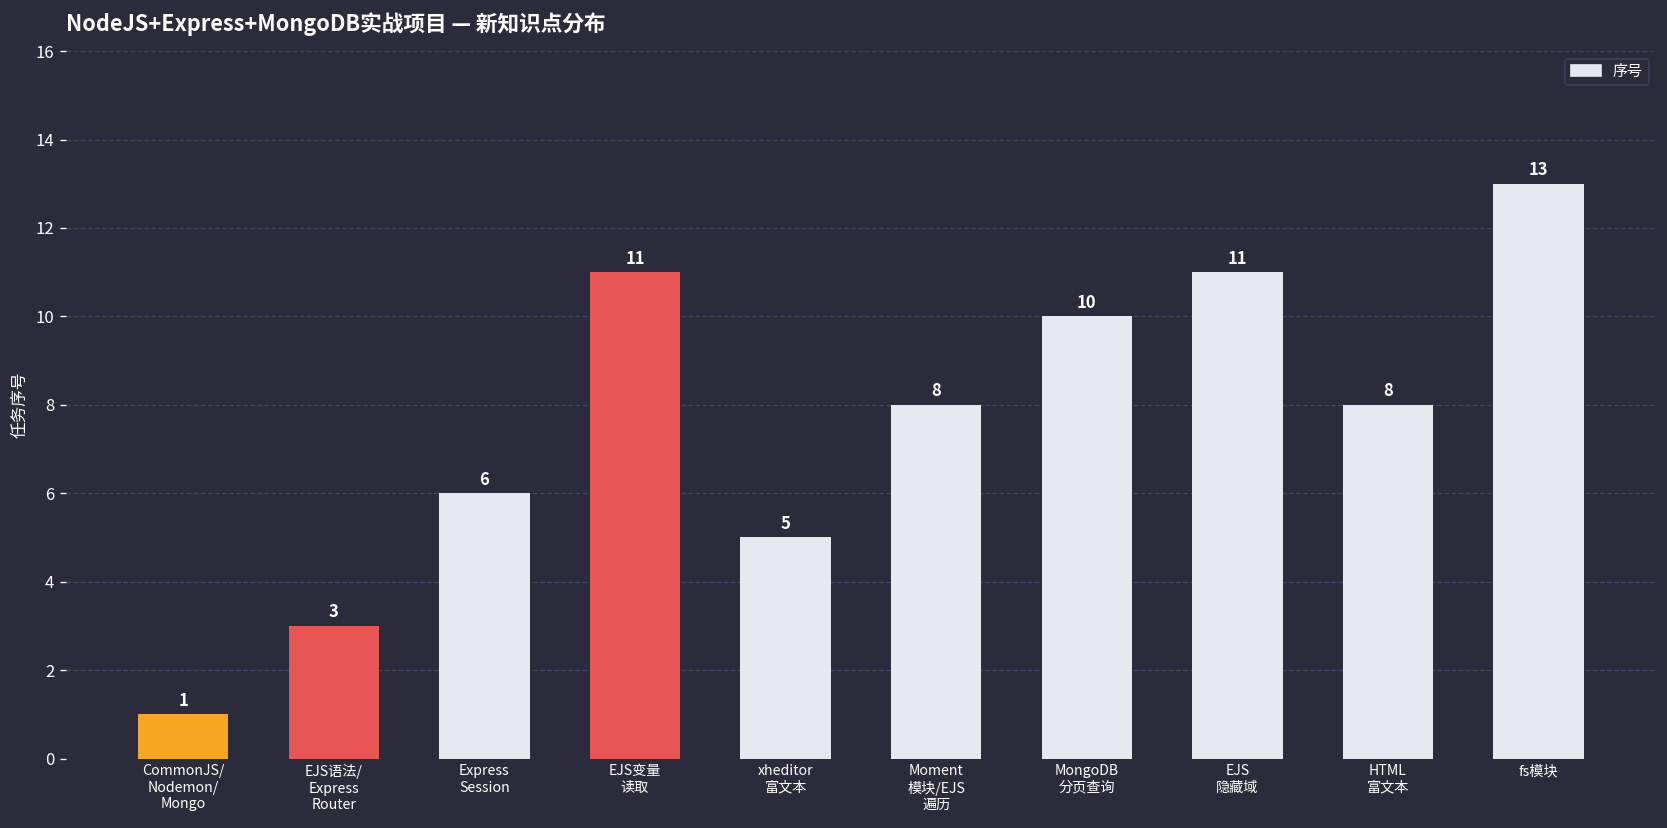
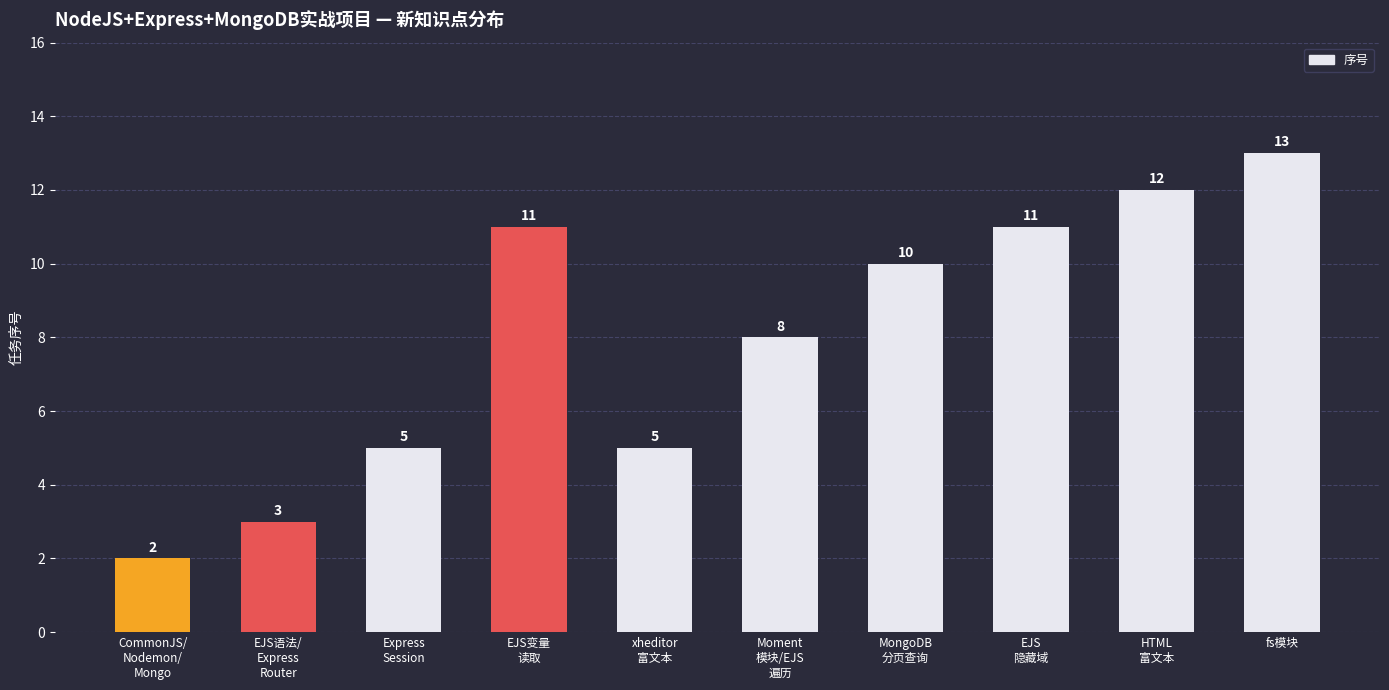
  {
-   "CommonJS/ Nodemon/ Mongo": 1,
+   "CommonJS/ Nodemon/ Mongo": 2,
    "EJS语法/ Express Router": 3,
-   "Express Session": 6,
+   "Express Session": 5,
    "EJS变量 读取": 11,
    "xheditor 富文本": 5,
    "Moment 模块/EJS 遍历": 8,
    "MongoDB 分页查询": 10,
    "EJS 隐藏域": 11,
-   "HTML 富文本": 8,
+   "HTML 富文本": 12,
    "fs模块": 13
  }
